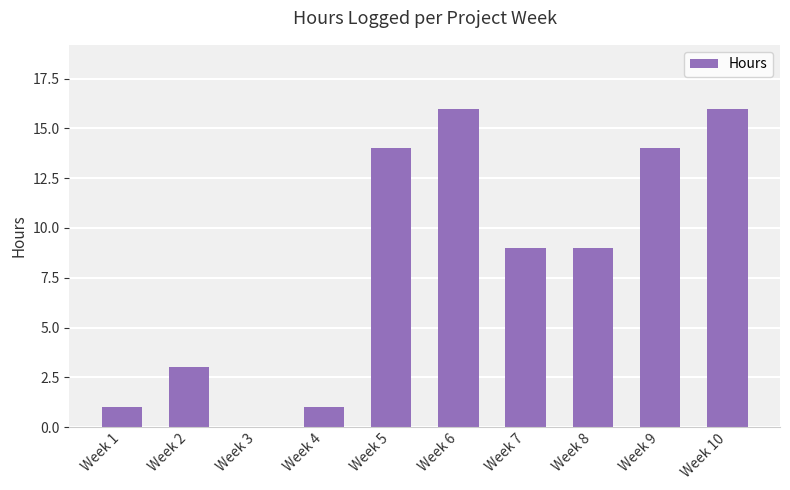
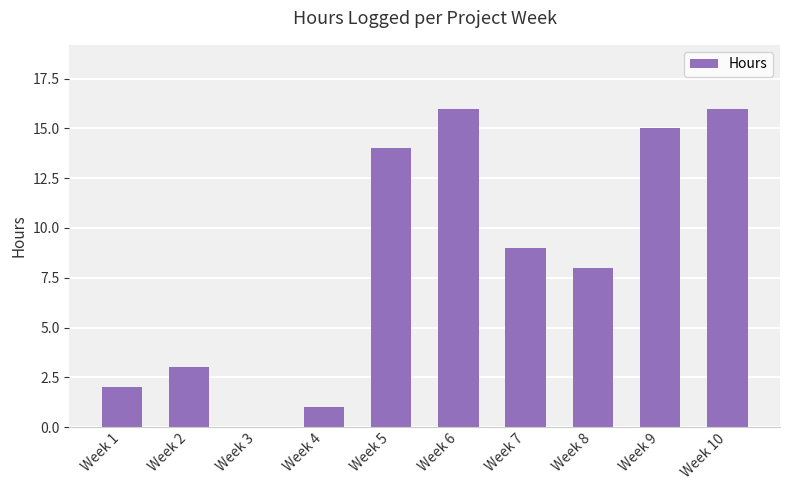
  {
-   "Week 1": 1,
+   "Week 1": 2,
    "Week 2": 3,
    "Week 3": 0,
    "Week 4": 1,
    "Week 5": 14,
    "Week 6": 16,
    "Week 7": 9,
-   "Week 8": 9,
-   "Week 9": 14,
+   "Week 8": 8,
+   "Week 9": 15,
    "Week 10": 16
  }
